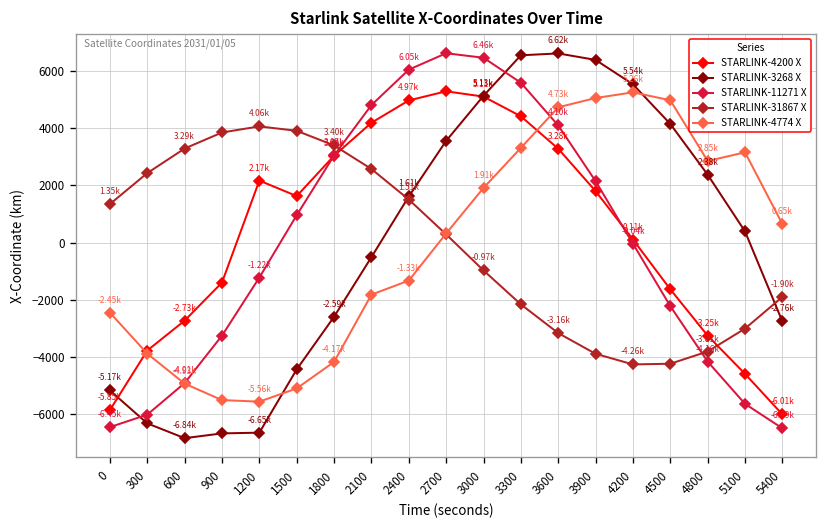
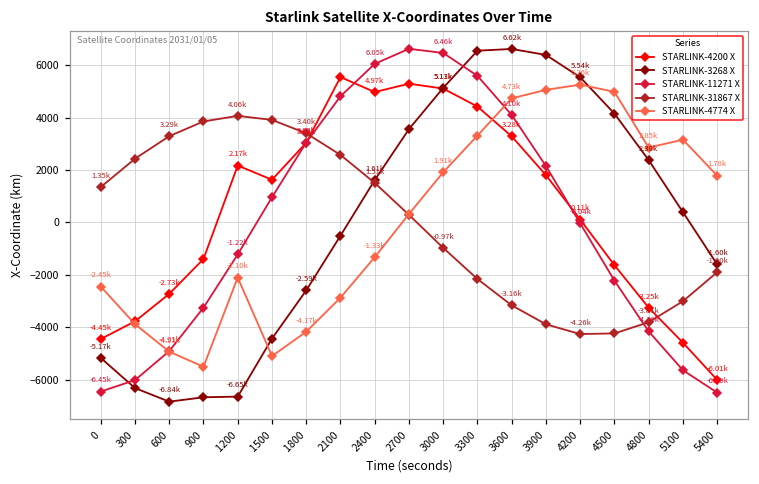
  {
    "STARLINK-4200 X": {
-     "0": "-5.85k",
+     "0": "-4.45k",
      "600": "-2.73k",
      "1200": "2.17k",
-     "2100": "4200",
+     "2100": "5500",
      "2400": "4.97k",
      "3600": "3.28k",
      "4800": "-3.25k",
      "5400": "-6.01k"
    },
    "STARLINK-3268 X": {
      "0": "-5.17k",
      "600": "-6.84k",
      "1200": "-6.65k",
      "1800": "-2.59k",
      "3600": "6.62k",
-     "5400": "-2.76k"
+     "5400": "-1.60k"
    },
    "STARLINK-4774 X": {
      "0": "-2.45k",
-     "1200": "-5.56k",
+     "1200": "-2.10k",
      "1800": "-4.17k",
-     "2100": "-1800",
+     "2100": "-2900",
      "2400": "-1.33k",
      "3000": "1.91k",
      "3600": "4.73k",
      "4800": "2.85k",
-     "5400": "0.65k"
+     "5400": "1.78k"
    }
  }
